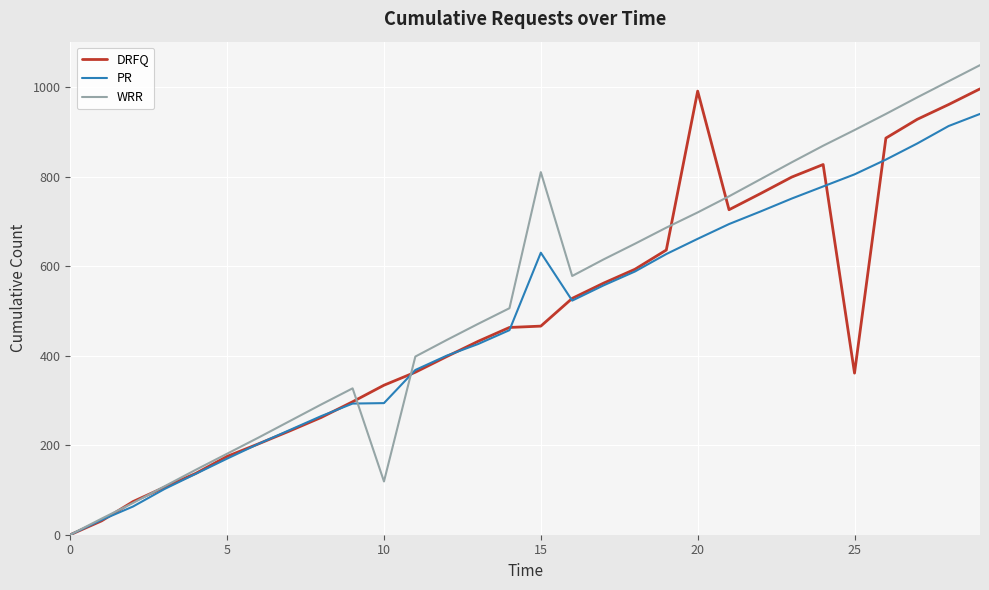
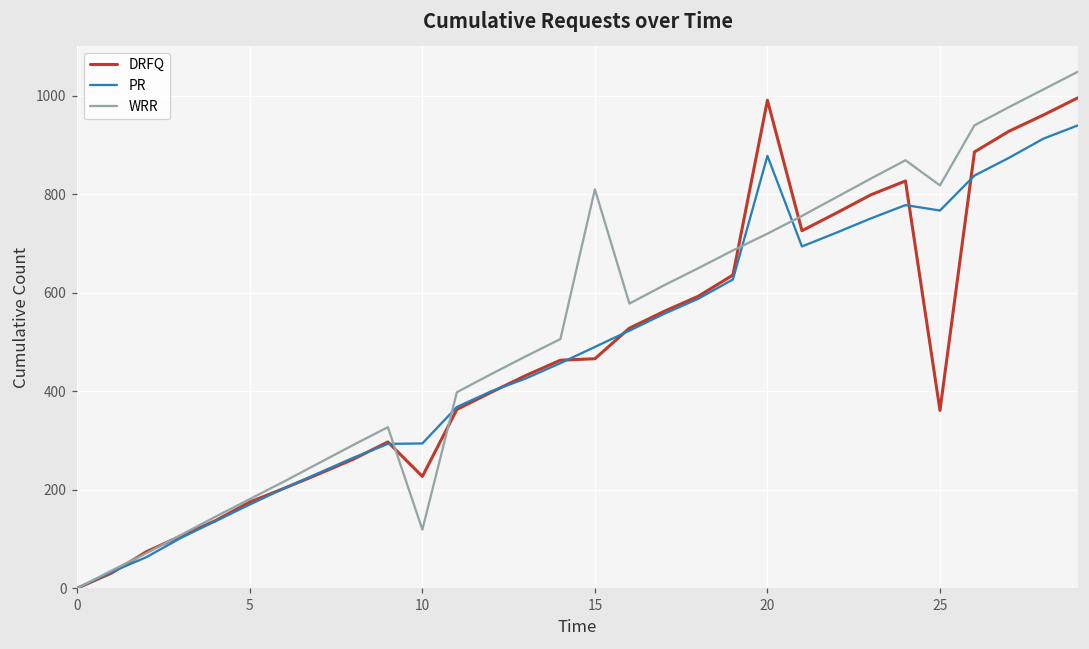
  {
    "DRFQ": {
-     "10": 330,
+     "10": 230,
      "15": 470,
      "20": 990,
      "25": 360
    },
    "PR": {
      "10": 290,
-     "15": 630,
-     "20": 660,
-     "25": 810
+     "15": 490,
+     "20": 880,
+     "25": 770
    },
    "WRR": {
      "5": 180,
      "10": 120,
      "15": 810,
      "20": 720,
-     "25": 900
+     "25": 820
    }
  }
